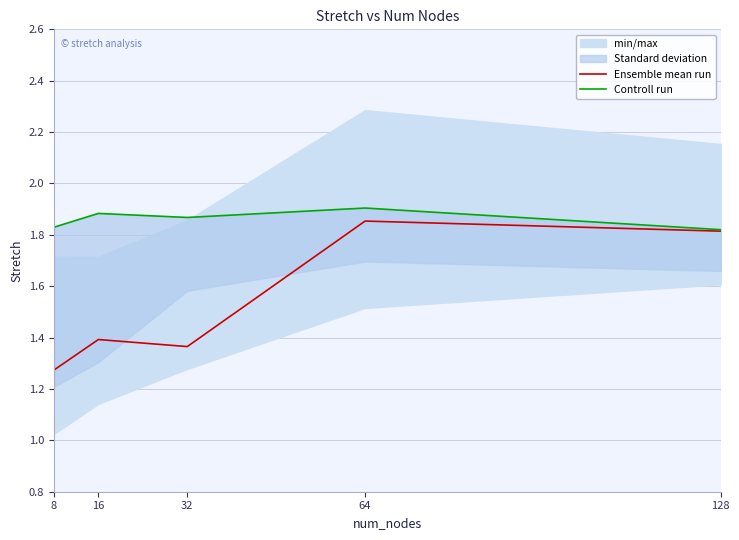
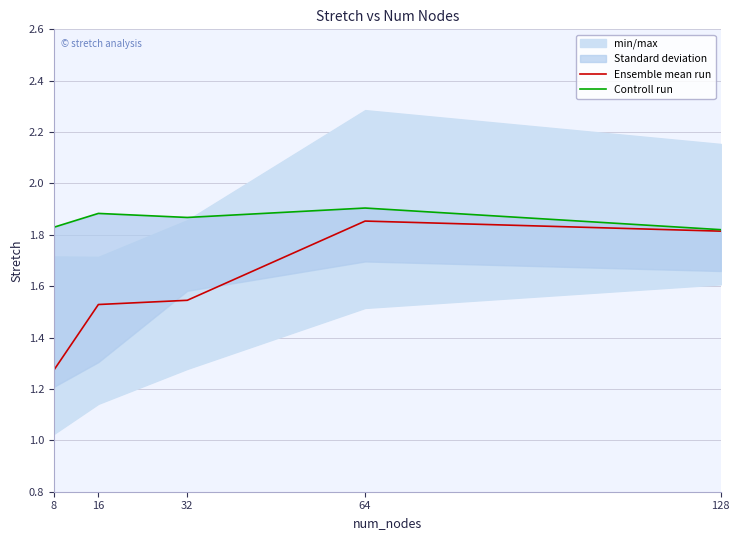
  {
    "Ensemble mean run": {
      "8": 1.27,
-     "16": 1.39,
-     "32": 1.37,
+     "16": 1.53,
+     "32": 1.55,
      "64": 1.85
    }
  }
